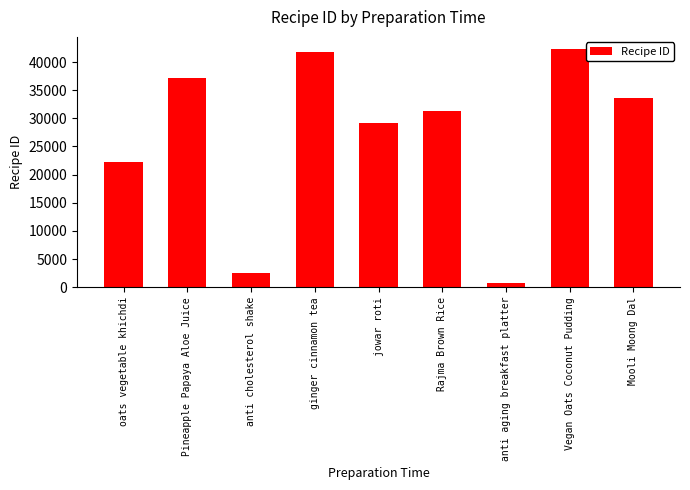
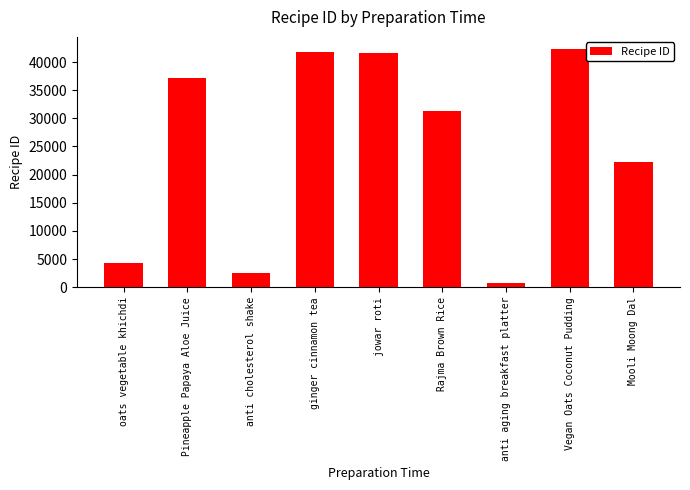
  {
-   "oats vegetable khichdi": 22000,
+   "oats vegetable khichdi": 4000,
    "Pineapple Papaya Aloe Juice": 37000,
    "anti cholesterol shake": 2000,
    "ginger cinnamon tea": 42000,
-   "jowar roti": 29000,
+   "jowar roti": 42000,
    "Rajma Brown Rice": 31000,
    "anti aging breakfast platter": 1000,
    "Vegan Oats Coconut Pudding": 42000,
-   "Mooli Moong Dal": 34000
+   "Mooli Moong Dal": 22000
  }
